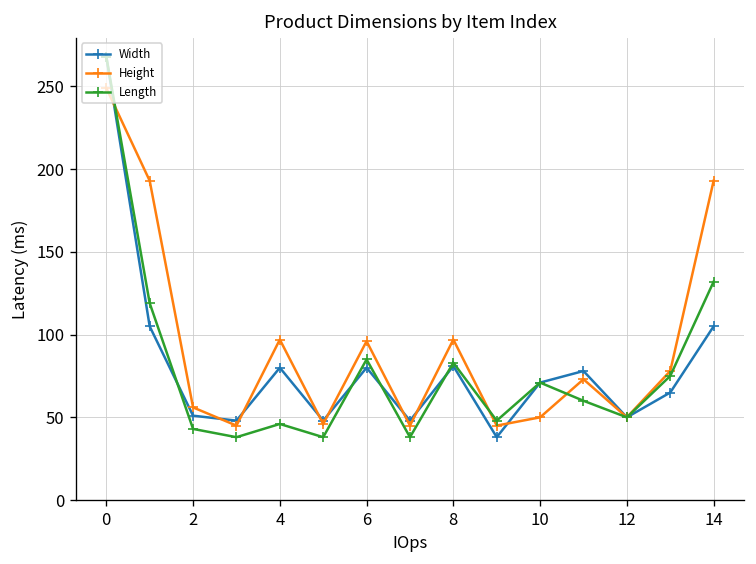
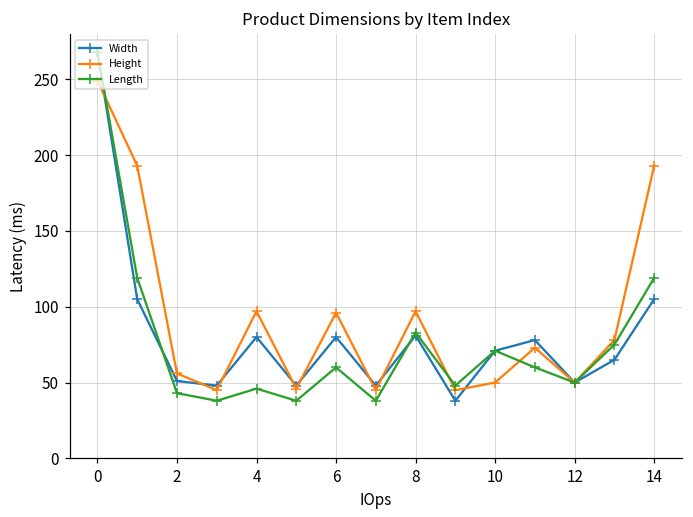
  {
    "Width": {
      "2": 51,
      "4": 80,
      "6": 80,
      "8": 81,
      "14": 105
    },
    "Height": {
      "2": 56,
      "4": 97,
      "6": 96,
      "8": 97,
      "10": 50,
      "14": 193
    },
    "Length": {
      "2": 43,
      "4": 46,
-     "6": 85,
+     "6": 60,
      "8": 83,
-     "14": 132
+     "14": 119
    }
  }
